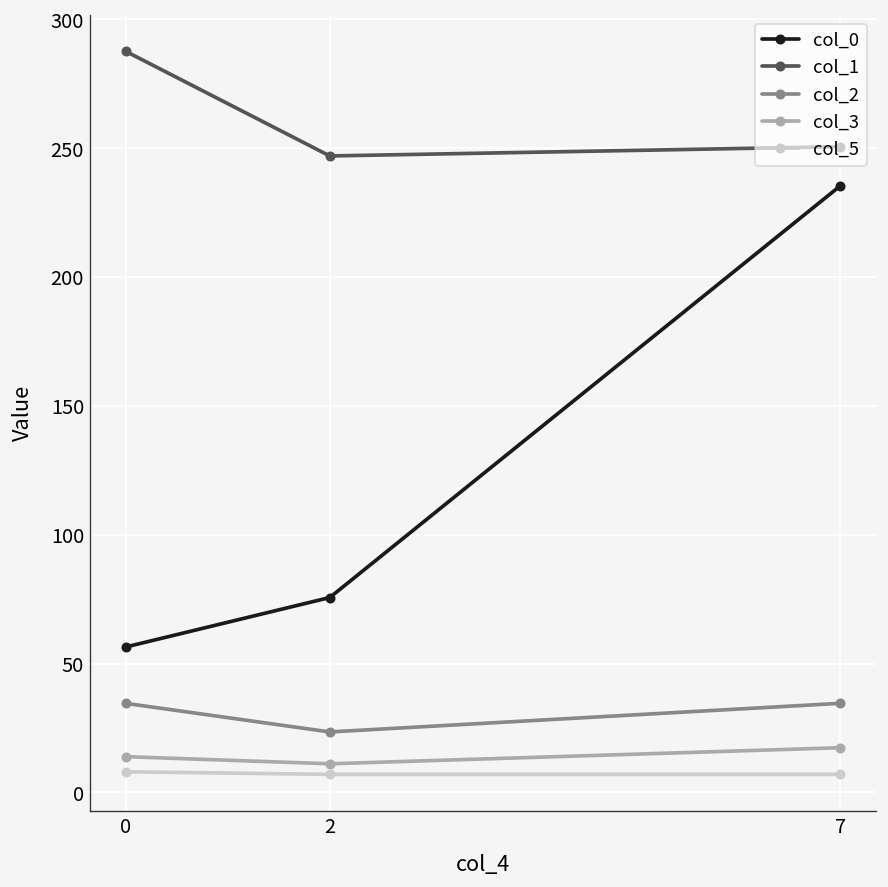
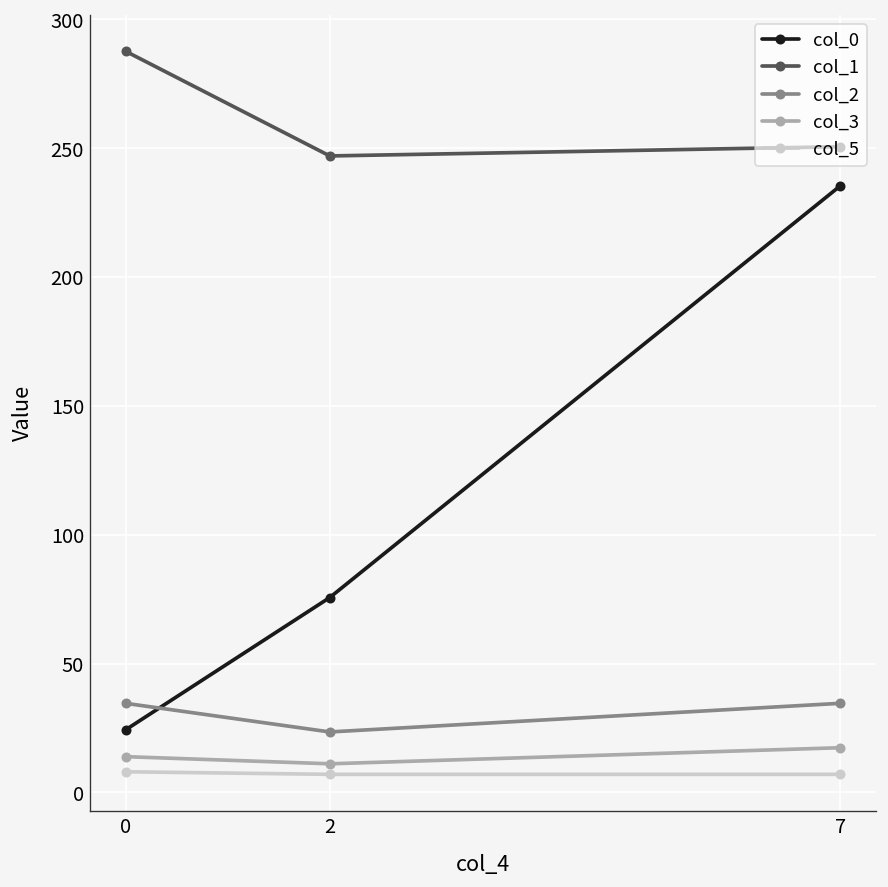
  {
    "col_0": {
-     "0": 56,
+     "0": 24,
      "2": 76,
      "7": 235
    },
    "col_1": {
      "0": 288,
      "2": 247
    }
  }
